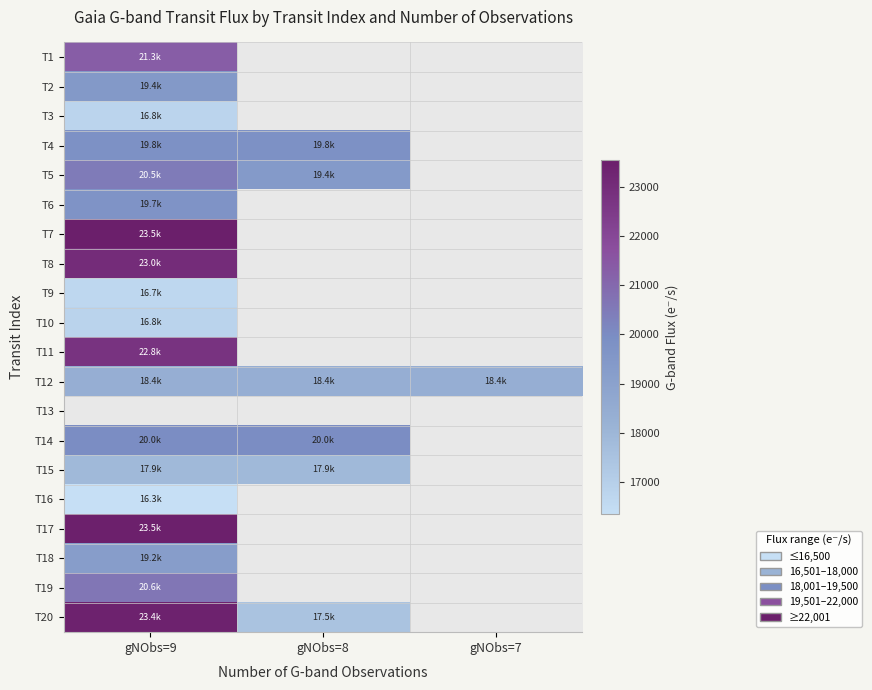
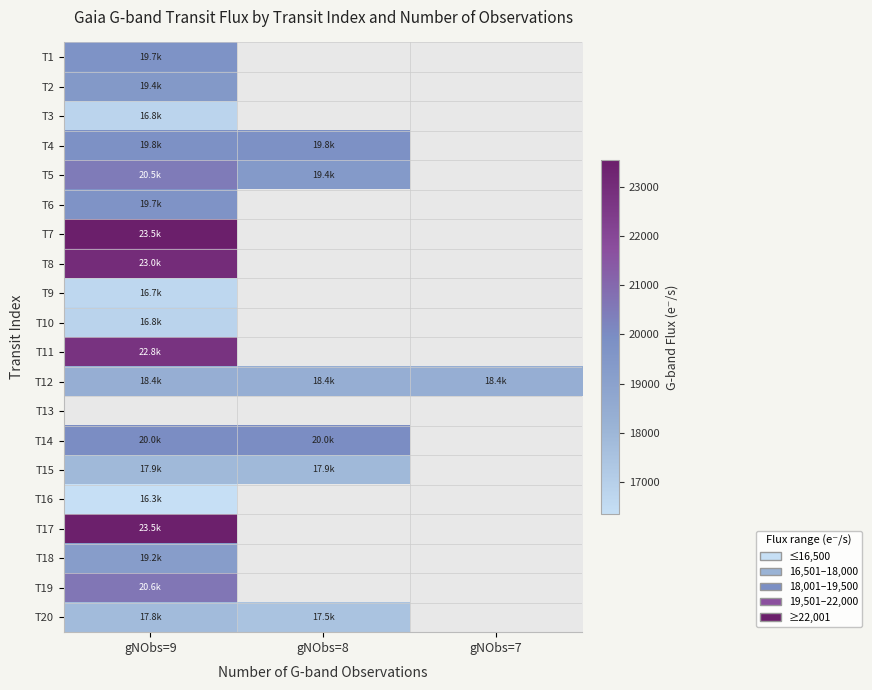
  {
    "T1": {
-     "gNObs=9": "21.3k"
+     "gNObs=9": "19.7k"
    },
    "T2": {
      "gNObs=9": "19.4k"
    },
    "T3": {
      "gNObs=9": "16.8k"
    },
    "T4": {
      "gNObs=9": "19.8k",
      "gNObs=8": "19.8k"
    },
    "T5": {
      "gNObs=9": "20.5k",
      "gNObs=8": "19.4k"
    },
    "T6": {
      "gNObs=9": "19.7k"
    },
    "T7": {
      "gNObs=9": "23.5k"
    },
    "T8": {
      "gNObs=9": "23.0k"
    },
    "T9": {
      "gNObs=9": "16.7k"
    },
    "T10": {
      "gNObs=9": "16.8k"
    },
    "T11": {
      "gNObs=9": "22.8k"
    },
    "T12": {
      "gNObs=9": "18.4k",
      "gNObs=8": "18.4k",
      "gNObs=7": "18.4k"
    },
    "T14": {
      "gNObs=9": "20.0k",
      "gNObs=8": "20.0k"
    },
    "T15": {
      "gNObs=9": "17.9k",
      "gNObs=8": "17.9k"
    },
    "T16": {
      "gNObs=9": "16.3k"
    },
    "T17": {
      "gNObs=9": "23.5k"
    },
    "T18": {
      "gNObs=9": "19.2k"
    },
    "T19": {
      "gNObs=9": "20.6k"
    },
    "T20": {
-     "gNObs=9": "23.4k",
+     "gNObs=9": "17.8k",
      "gNObs=8": "17.5k"
    }
  }
